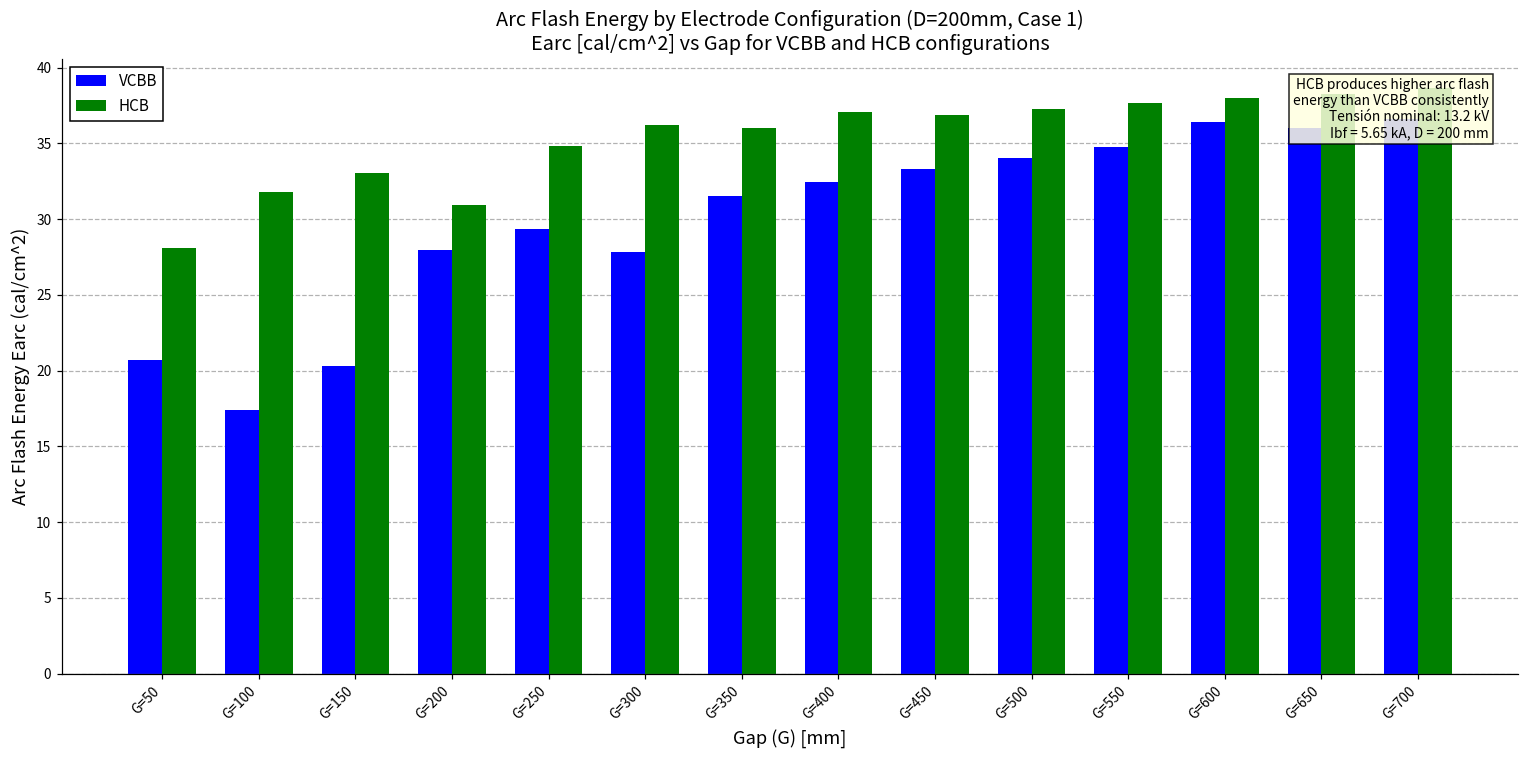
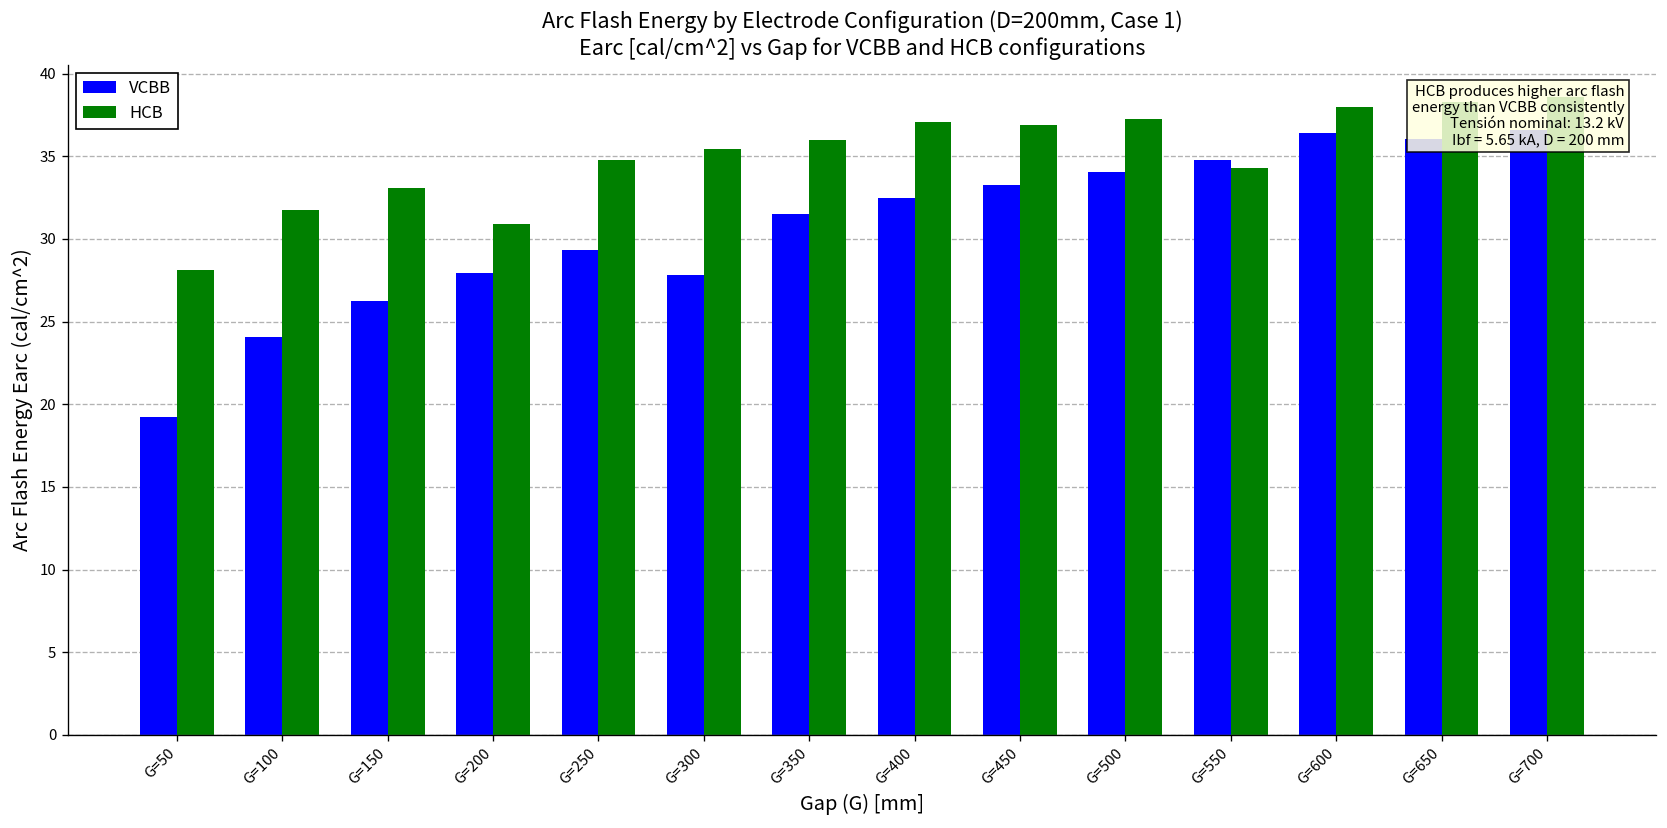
  {
    "VCBB": {
-     "G=50": 20.7,
-     "G=100": 17.4,
-     "G=150": 20.3,
+     "G=50": 19.3,
+     "G=100": 24.1,
+     "G=150": 26.3,
      "G=200": 28.0,
      "G=250": 29.3,
      "G=300": 27.8,
      "G=350": 31.5,
      "G=400": 32.5,
      "G=450": 33.3,
      "G=500": 34.1,
      "G=550": 34.8,
      "G=600": 36.4
    },
    "HCB": {
      "G=50": 28.1,
      "G=100": 31.8,
      "G=150": 33.1,
      "G=200": 30.9,
      "G=250": 34.8,
-     "G=300": 36.2,
+     "G=300": 35.4,
      "G=350": 36.0,
      "G=400": 37.1,
      "G=450": 36.9,
      "G=500": 37.3,
-     "G=550": 37.6,
+     "G=550": 34.3,
      "G=600": 38.0
    }
  }
